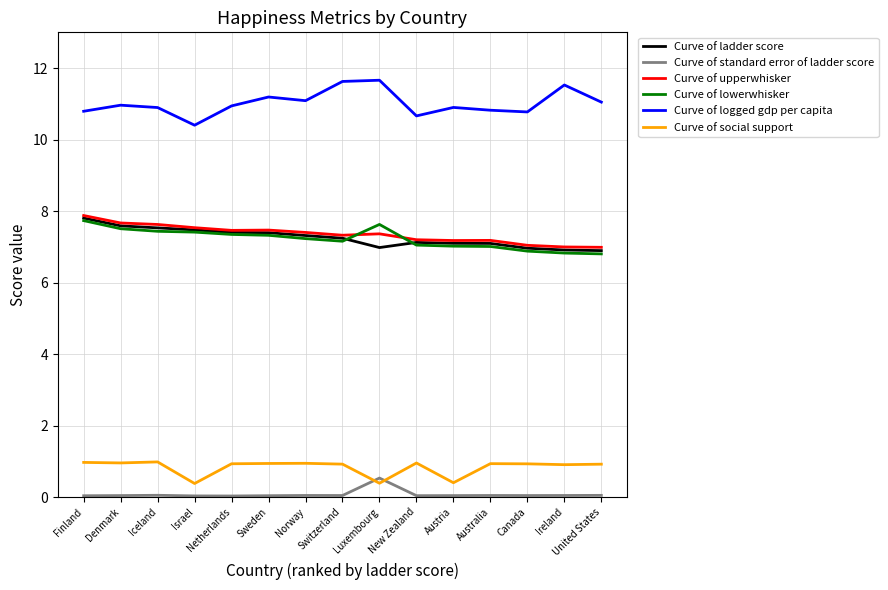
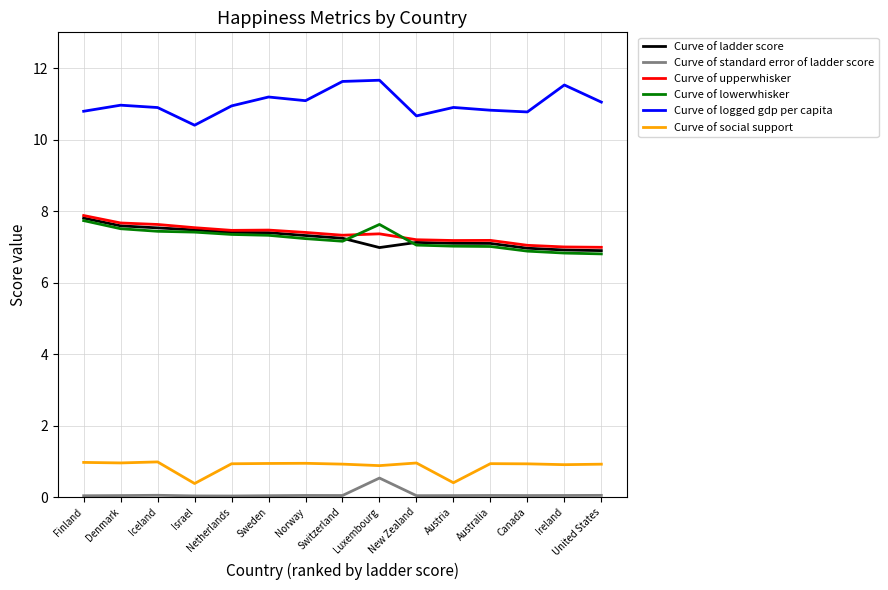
  {
    "Curve of ladder score": {
      "Denmark": 7.6,
      "Iceland": 7.5,
      "Sweden": 7.4,
      "Norway": 7.3,
      "Switzerland": 7.2,
      "Luxembourg": 7.0,
      "New Zealand": 7.1,
      "Austria": 7.1,
      "Australia": 7.1,
      "Canada": 7.0,
      "Ireland": 6.9,
      "United States": 6.9
    },
    "Curve of standard error of ladder score": {
      "Finland": 0.0,
      "Denmark": 0.0,
      "Iceland": 0.0,
      "Israel": 0.0,
      "Netherlands": 0.0,
      "Sweden": 0.0,
      "Norway": 0.0,
      "Switzerland": 0.0,
      "Luxembourg": 0.5,
      "New Zealand": 0.0,
      "Austria": 0.0,
      "Australia": 0.0,
      "Canada": 0.0,
      "Ireland": 0.0,
      "United States": 0.0
    },
    "Curve of upperwhisker": {
      "Finland": 7.9,
      "Denmark": 7.7,
      "Iceland": 7.6,
      "Sweden": 7.5,
      "Norway": 7.4,
      "Switzerland": 7.3,
      "Luxembourg": 7.4,
      "New Zealand": 7.2,
      "Austria": 7.2,
      "Australia": 7.2,
      "Canada": 7.0,
      "Ireland": 7.0,
      "United States": 7.0
    },
    "Curve of lowerwhisker": {
      "Denmark": 7.5,
      "Iceland": 7.4,
      "Sweden": 7.3,
      "Norway": 7.2,
      "Switzerland": 7.2,
      "Luxembourg": 7.6,
      "New Zealand": 7.0,
      "Austria": 7.0,
      "Australia": 7.0,
      "Canada": 6.9,
      "Ireland": 6.8,
      "United States": 6.8
    },
    "Curve of logged gdp per capita": {
      "Finland": 10.8,
      "Denmark": 11.0,
      "Iceland": 10.9,
      "Israel": 10.4,
      "Netherlands": 10.9,
      "Sweden": 11.2,
      "Norway": 11.1,
      "Switzerland": 11.6,
      "Luxembourg": 11.7,
      "New Zealand": 10.7,
      "Austria": 10.9,
      "Australia": 10.8,
      "Canada": 10.8,
      "Ireland": 11.5,
      "United States": 11.0
    },
    "Curve of social support": {
      "Finland": 1.0,
      "Denmark": 1.0,
      "Iceland": 1.0,
      "Israel": 0.4,
      "Netherlands": 0.9,
      "Sweden": 0.9,
      "Norway": 0.9,
      "Switzerland": 0.9,
-     "Luxembourg": 0.4,
+     "Luxembourg": 0.9,
      "New Zealand": 1.0,
      "Austria": 0.4,
      "Australia": 0.9,
      "Canada": 0.9,
      "Ireland": 0.9,
      "United States": 0.9
    }
  }
